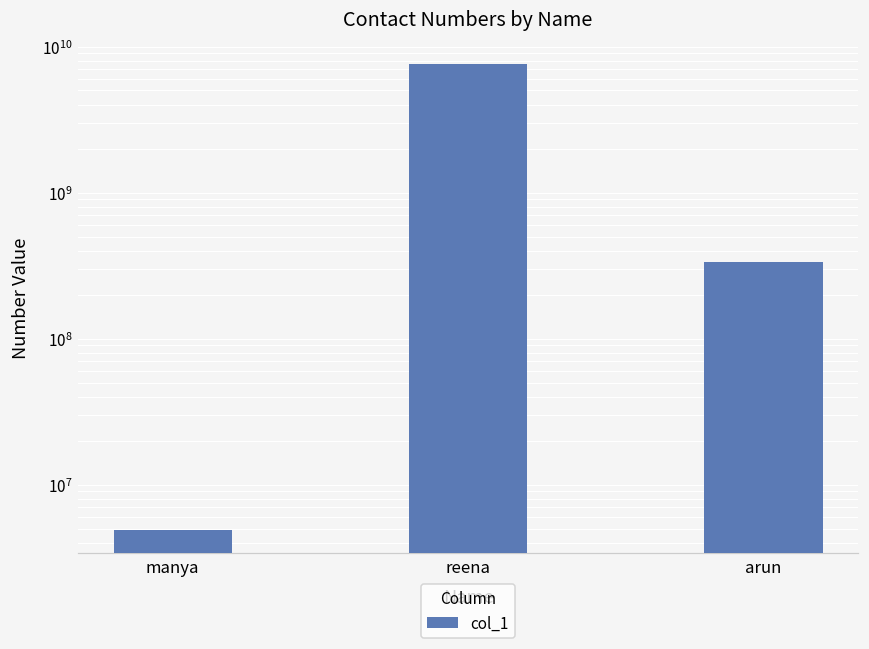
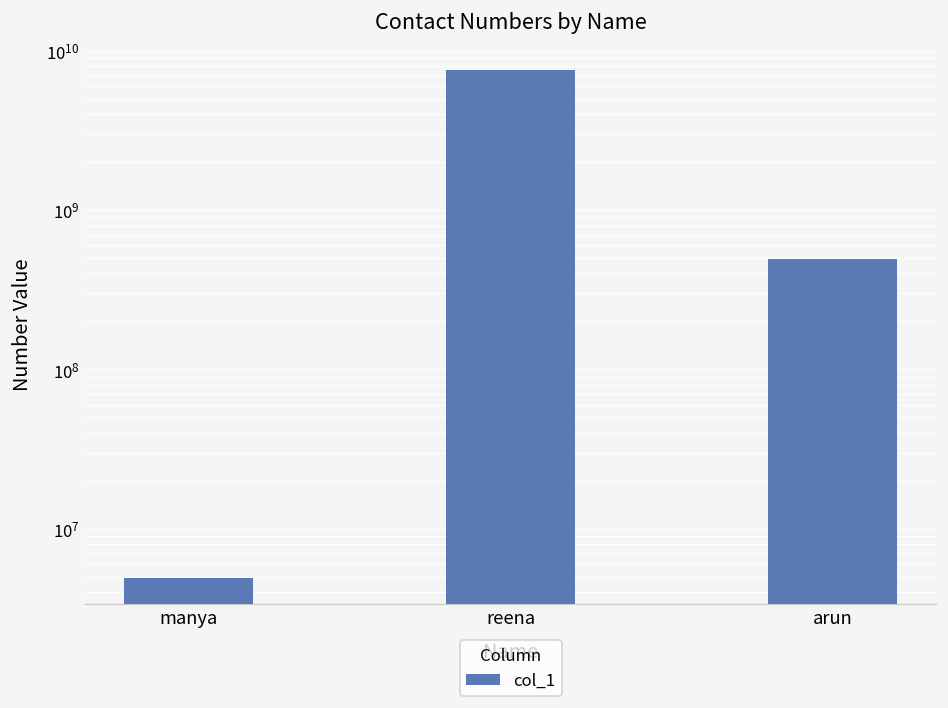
  {
    "manya": 4900000,
    "reena": 8000000000,
-   "arun": 330000000
+   "arun": 490000000
  }
